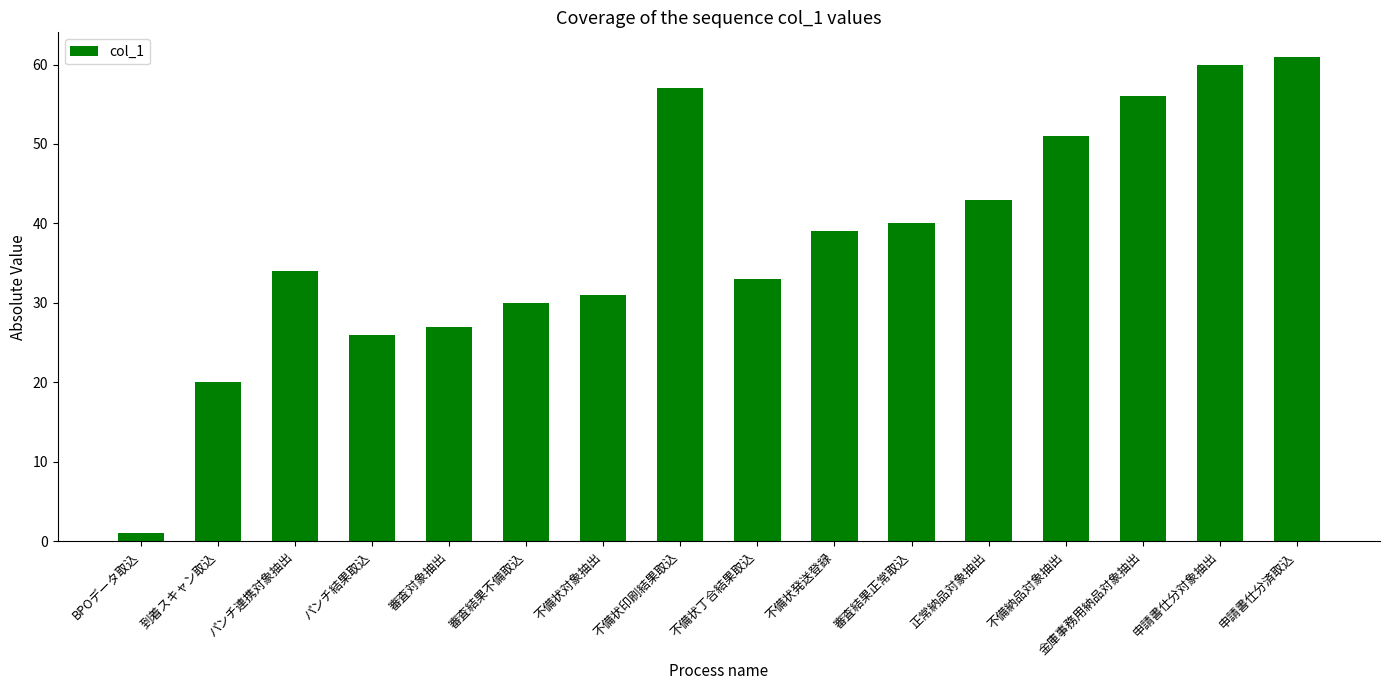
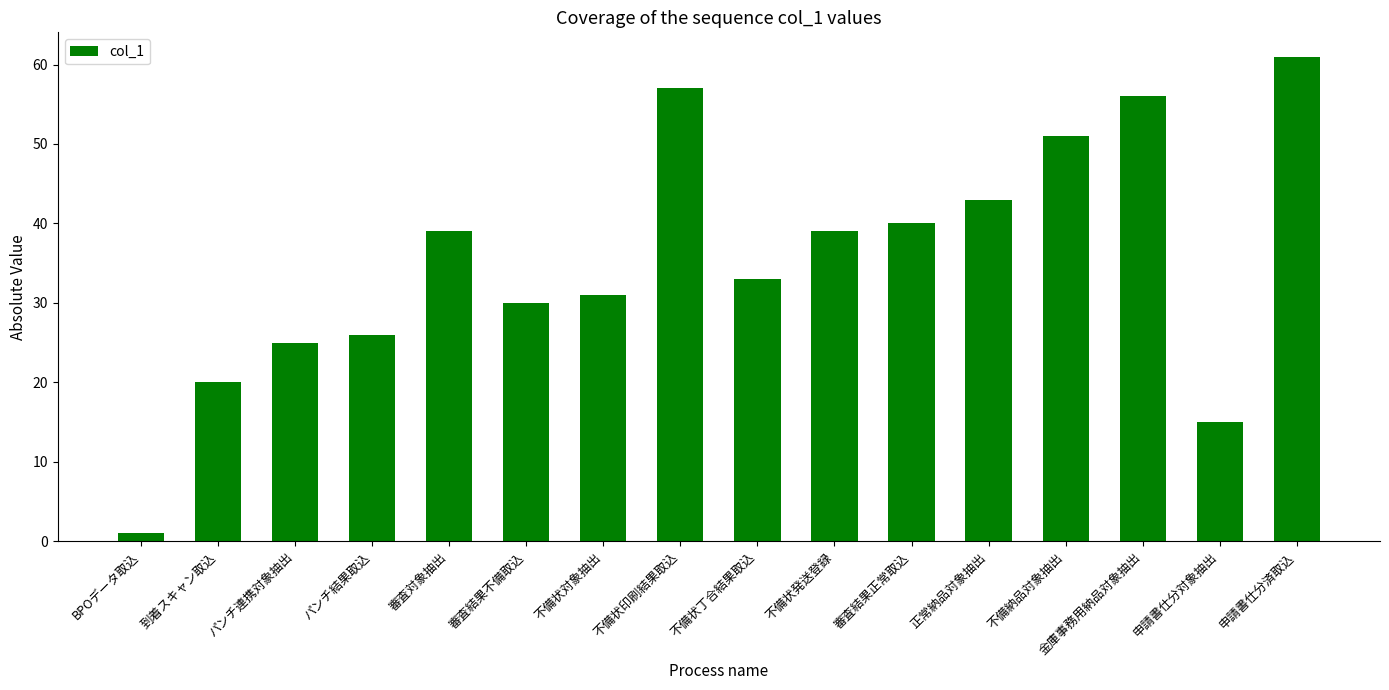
  {
    "BPOデータ取込": 1,
    "到着スキャン取込": 20,
-   "パンチ連携対象抽出": 34,
+   "パンチ連携対象抽出": 25,
    "パンチ結果取込": 26,
-   "審査対象抽出": 27,
+   "審査対象抽出": 39,
    "審査結果不備取込": 30,
    "不備状対象抽出": 31,
    "不備状印刷結果取込": 57,
    "不備状丁合結果取込": 33,
    "不備状発送登録": 39,
    "審査結果正常取込": 40,
    "正常納品対象抽出": 43,
    "不備納品対象抽出": 51,
    "金庫事務用納品対象抽出": 56,
-   "申請書仕分対象抽出": 60,
+   "申請書仕分対象抽出": 15,
    "申請書仕分済取込": 61
  }
